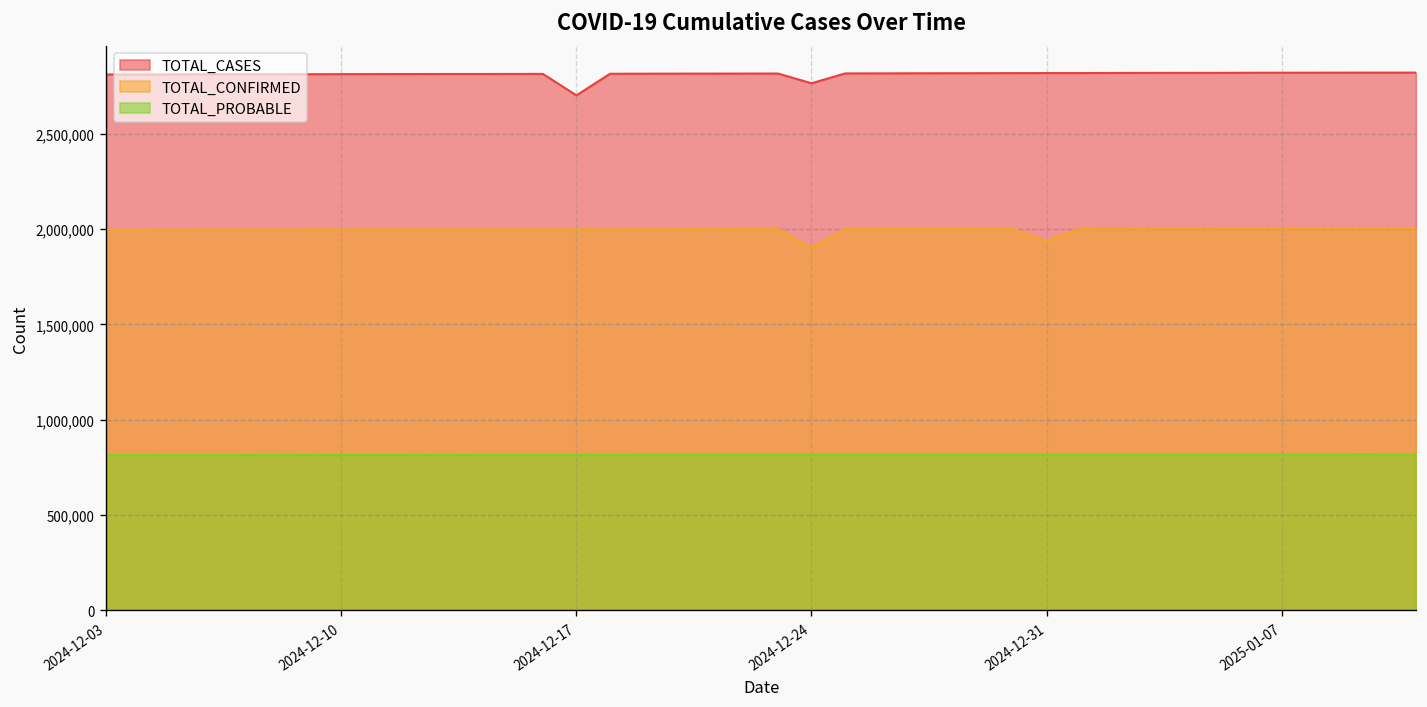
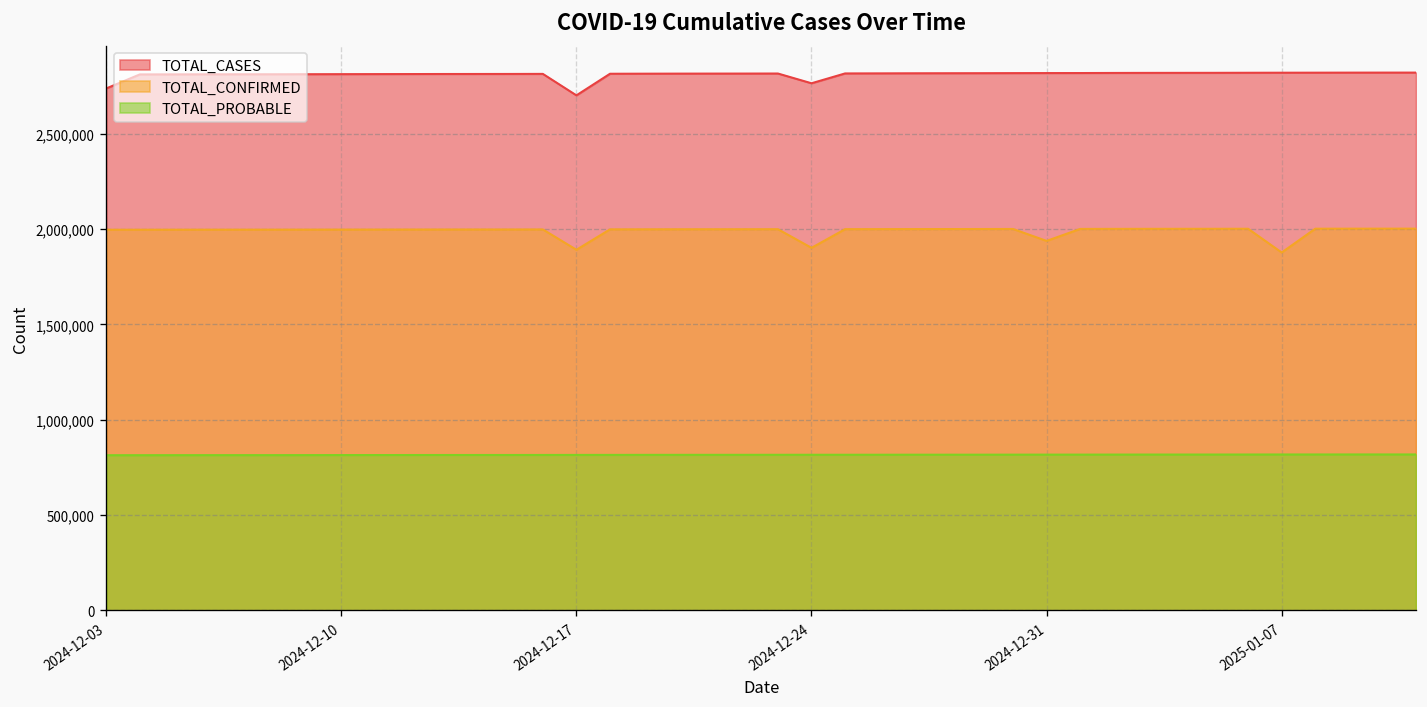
  {
    "TOTAL_CASES": {
-     "2024-12-03": "2,810,000",
+     "2024-12-03": "2,740,000",
      "2024-12-10": "2,810,000",
      "2024-12-17": "2,700,000",
      "2024-12-24": "2,770,000",
      "2024-12-31": "2,820,000",
      "2025-01-07": "2,820,000"
    },
    "TOTAL_CONFIRMED": {
      "2024-12-03": "2,000,000",
      "2024-12-10": "2,000,000",
-     "2024-12-17": "2,000,000",
+     "2024-12-17": "1,890,000",
      "2024-12-24": "1,900,000",
      "2024-12-31": "1,940,000",
-     "2025-01-07": "2,000,000"
+     "2025-01-07": "1,880,000"
    },
    "TOTAL_PROBABLE": {
      "2024-12-03": "810,000",
      "2024-12-10": "820,000",
      "2024-12-17": "820,000",
      "2024-12-24": "820,000",
      "2024-12-31": "820,000",
      "2025-01-07": "820,000"
    }
  }
